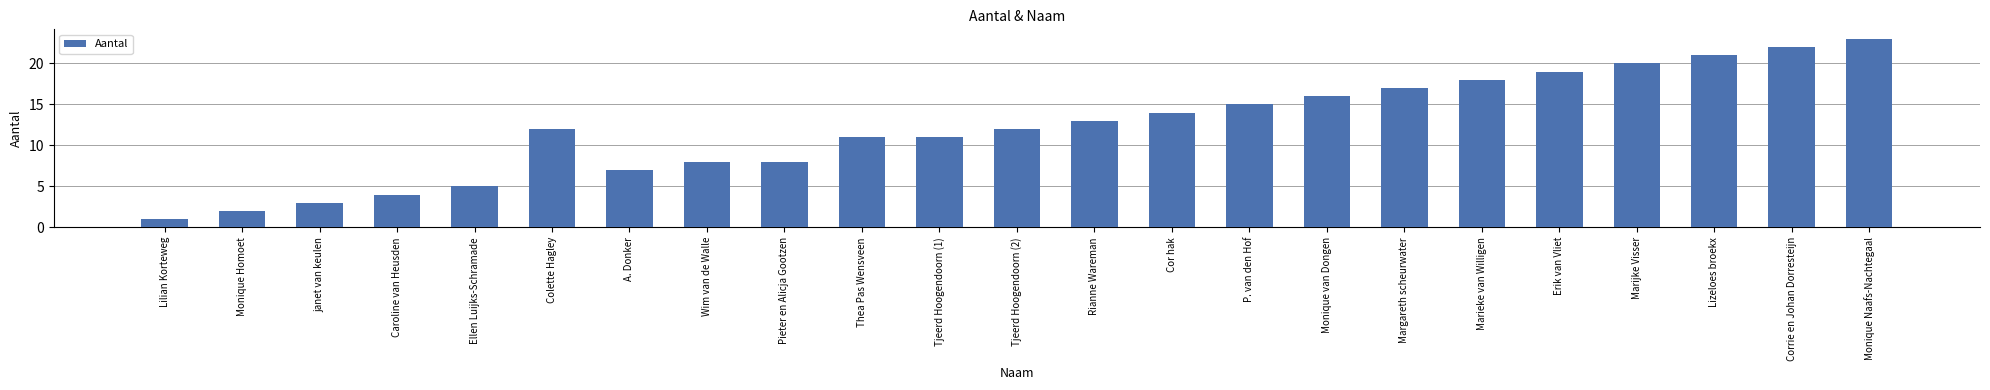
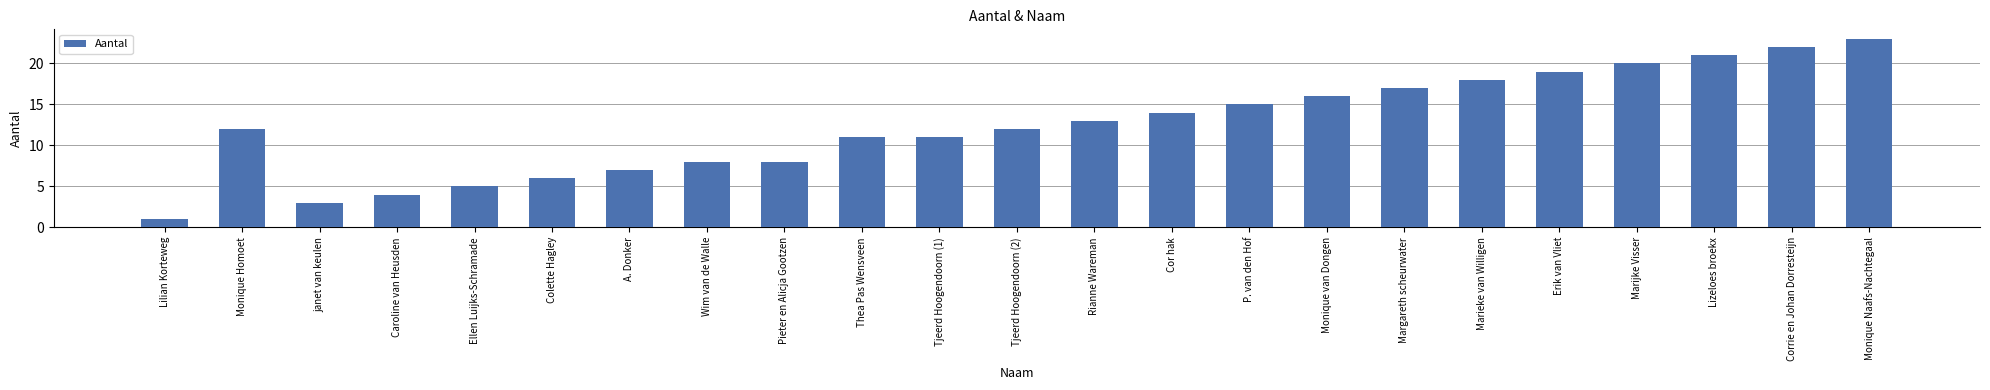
  {
    "Lilian Korteweg": 1,
-   "Monique Homoet": 2,
+   "Monique Homoet": 12,
    "janet van keulen": 3,
    "Caroline van Heusden": 4,
    "Ellen Luijks-Schramade": 5,
-   "Colette Hagley": 12,
+   "Colette Hagley": 6,
    "A. Donker": 7,
    "Wim van de Walle": 8,
    "Pieter en Alicja Gootzen": 8,
    "Thea Pas Wensveen": 11,
    "Tjeerd Hoogendoorn (1)": 11,
    "Tjeerd Hoogendoorn (2)": 12,
    "Rianne Wareman": 13,
    "Cor hak": 14,
    "P. van den Hof": 15,
    "Monique van Dongen": 16,
    "Margareth scheurwater": 17,
    "Marieke van Willigen": 18,
    "Erik van Vliet": 19,
    "Marijke Visser": 20,
    "Lizeloes broekx": 21,
    "Corrie en Johan Dorresteijn": 22,
    "Monique Naafs-Nachtegaal": 23
  }
